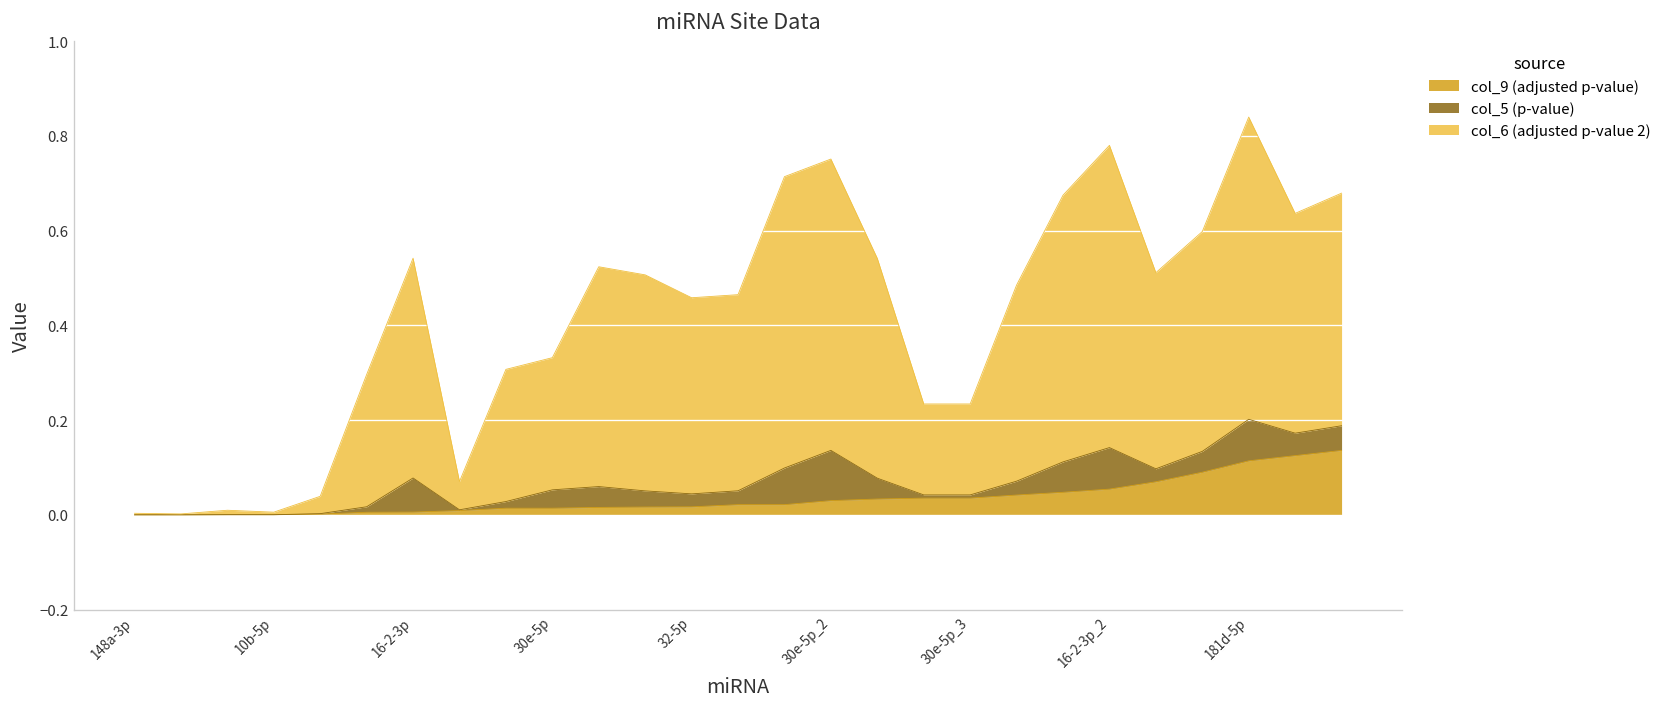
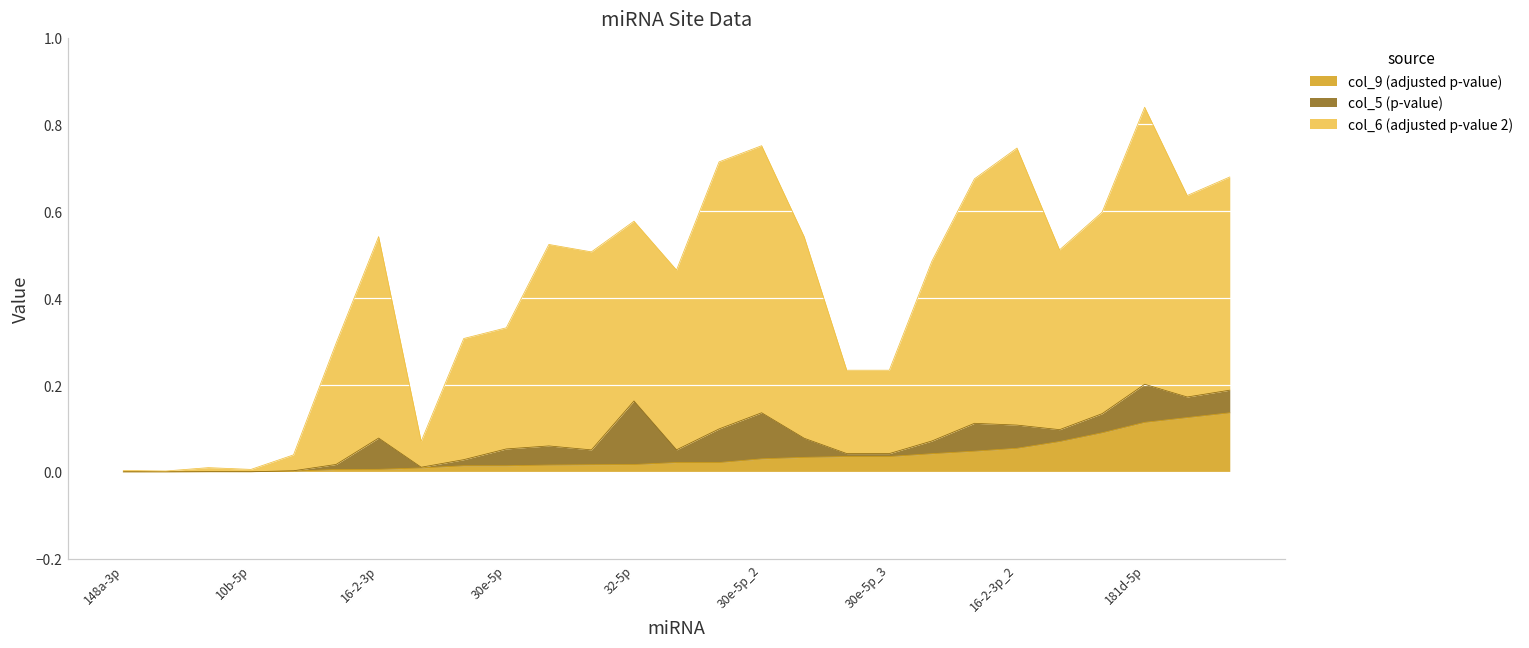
  {
    "col_5 (p-value)": {
      "16-2-3p": 0.07,
      "30e-5p": 0.04,
-     "32-5p": 0.03,
+     "32-5p": 0.15,
      "30e-5p_2": 0.11,
      "30e-5p_3": 0.01,
-     "16-2-3p_2": 0.09,
+     "16-2-3p_2": 0.05,
      "181d-5p": 0.09
    }
  }
